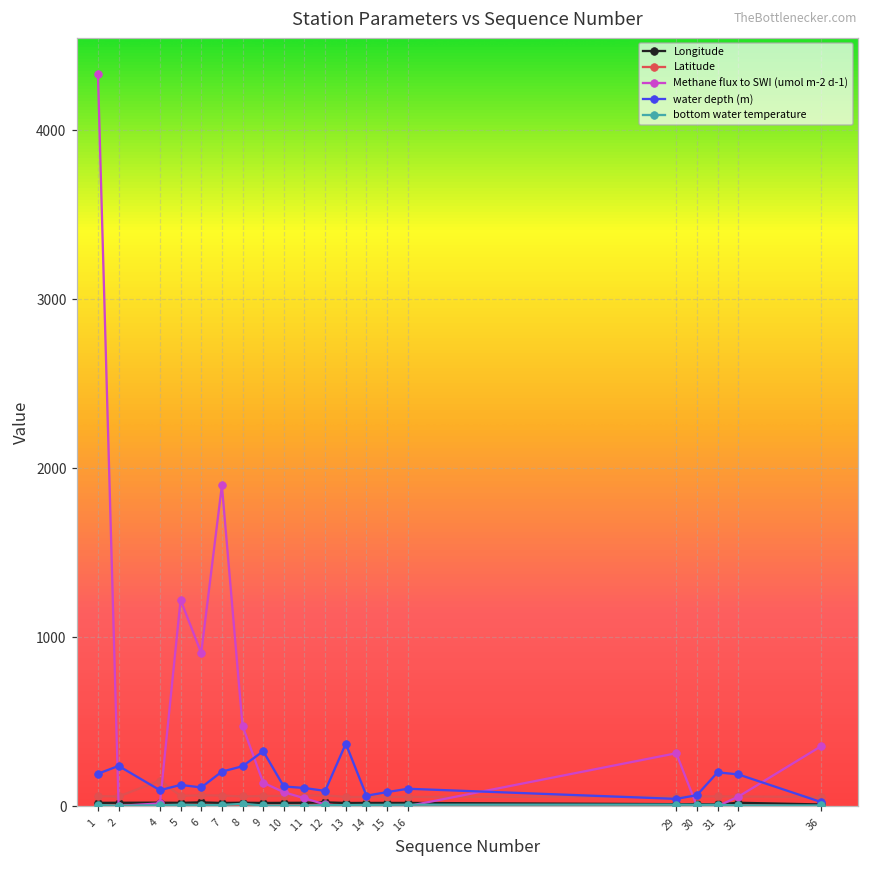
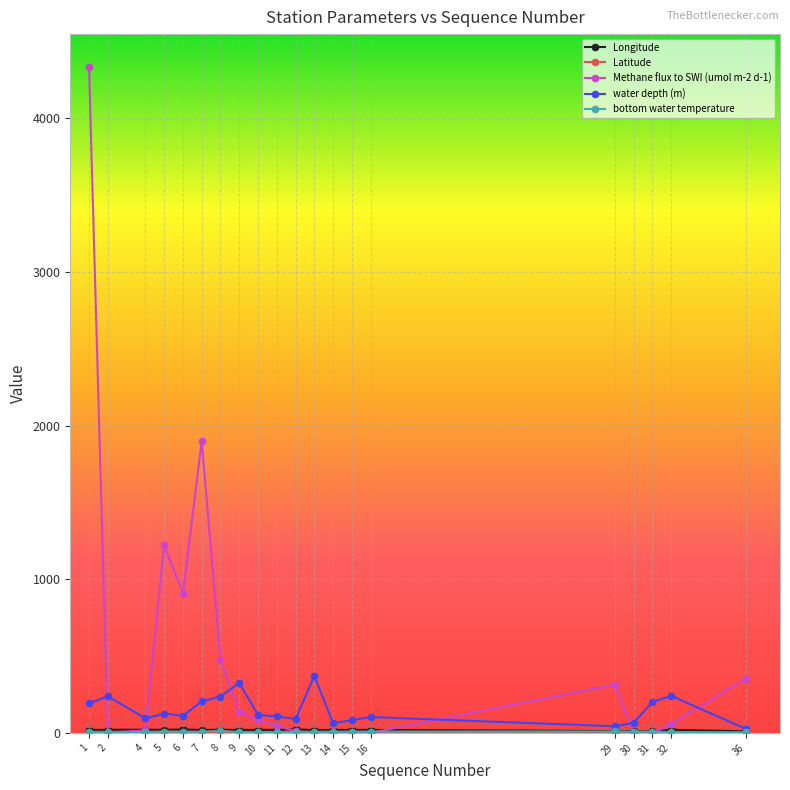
  {
    "Longitude": {
      "2": 20,
      "6": 20
    },
    "Latitude": {
      "1": 60,
      "2": 60,
      "4": 150,
      "5": 60,
      "6": 60,
      "7": 60,
      "8": 60,
      "9": 60,
      "10": 60,
      "12": 60,
      "13": 50,
      "15": 50,
      "16": 50,
      "31": 60,
      "36": 50
    },
    "Methane flux to SWI (umol m-2 d-1)": {
      "1": 4330,
      "5": 1220,
      "6": 910,
      "7": 1900,
      "8": 470,
      "9": 140,
      "10": 80,
      "29": 310,
      "36": 350
    },
    "water depth (m)": {
      "1": 190,
      "2": 240,
      "4": 90,
      "5": 130,
      "6": 110,
      "7": 200,
      "8": 240,
      "9": 330,
      "10": 120,
      "11": 110,
      "12": 90,
      "13": 370,
      "15": 80,
      "16": 100,
      "31": 200,
-     "32": 190
+     "32": 240
    },
    "bottom water temperature": {
      "6": 10
    }
  }
